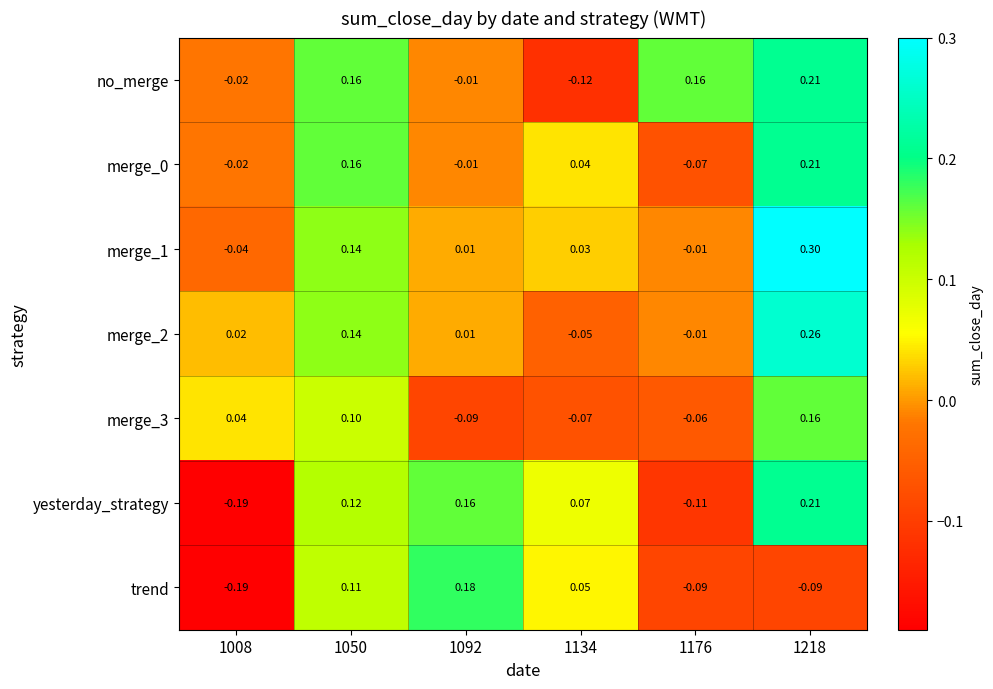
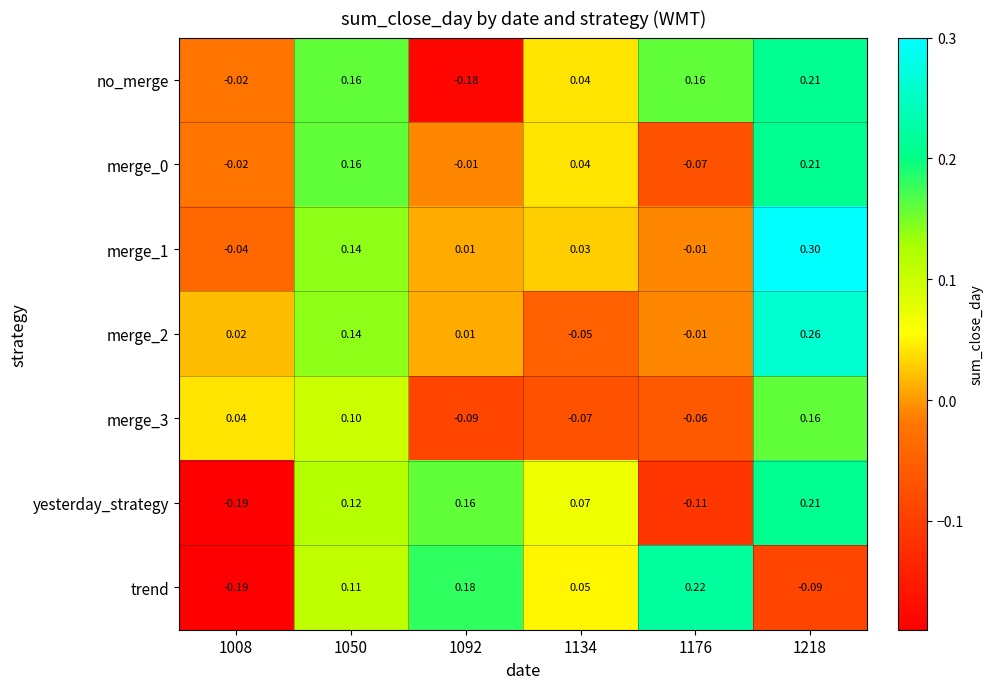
  {
    "no_merge": {
      "1008": -0.02,
      "1050": 0.16,
-     "1092": -0.01,
-     "1134": -0.12,
+     "1092": -0.18,
+     "1134": 0.04,
      "1176": 0.16,
      "1218": 0.21
    },
    "merge_0": {
      "1008": -0.02,
      "1050": 0.16,
      "1092": -0.01,
      "1134": 0.04,
      "1176": -0.07,
      "1218": 0.21
    },
    "merge_1": {
      "1008": -0.04,
      "1050": 0.14,
      "1092": 0.01,
      "1134": 0.03,
      "1176": -0.01,
      "1218": 0.30
    },
    "merge_2": {
      "1008": 0.02,
      "1050": 0.14,
      "1092": 0.01,
      "1134": -0.05,
      "1176": -0.01,
      "1218": 0.26
    },
    "merge_3": {
      "1008": 0.04,
      "1050": 0.10,
      "1092": -0.09,
      "1134": -0.07,
      "1176": -0.06,
      "1218": 0.16
    },
    "yesterday_strategy": {
      "1008": -0.19,
      "1050": 0.12,
      "1092": 0.16,
      "1134": 0.07,
      "1176": -0.11,
      "1218": 0.21
    },
    "trend": {
      "1008": -0.19,
      "1050": 0.11,
      "1092": 0.18,
      "1134": 0.05,
-     "1176": -0.09,
+     "1176": 0.22,
      "1218": -0.09
    }
  }
